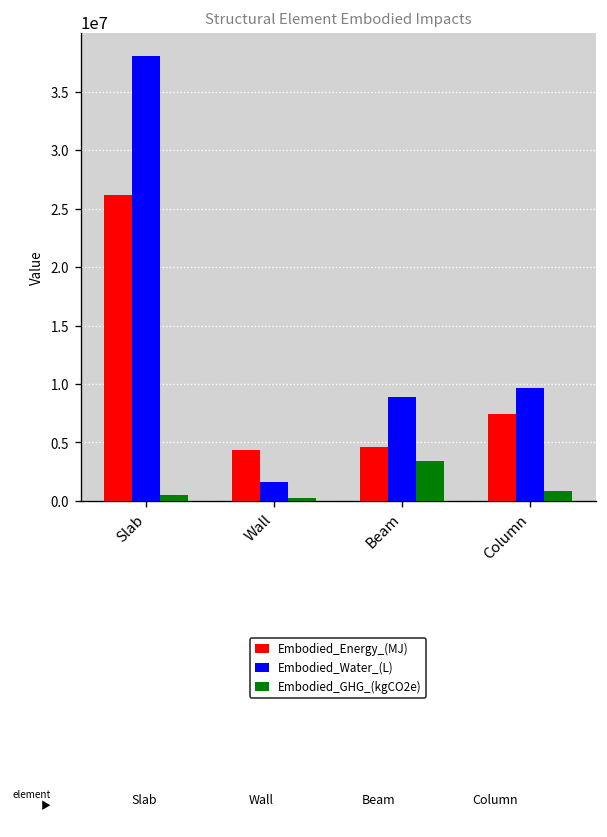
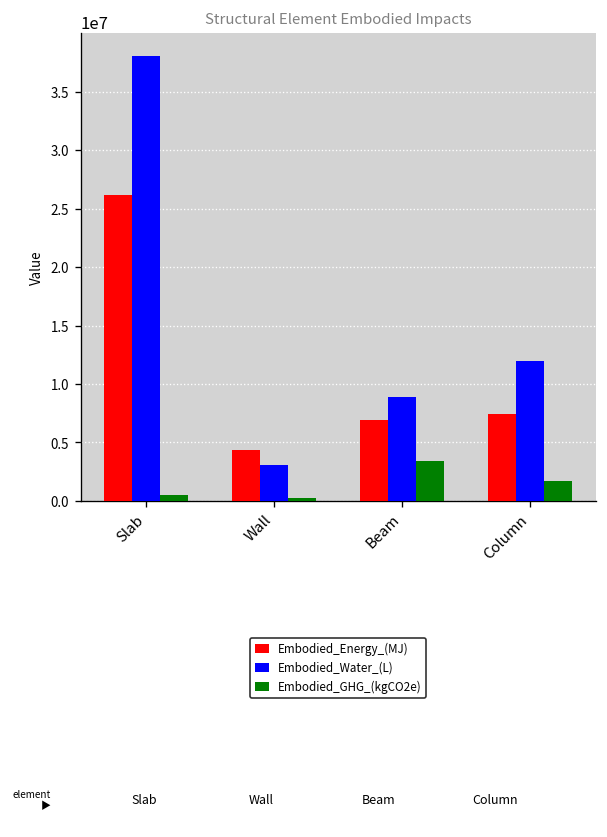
  {
    "Embodied_Energy_(MJ)": {
      "Slab": 26000000,
      "Wall": 4000000,
-     "Beam": 5000000,
+     "Beam": 7000000,
      "Column": 7000000
    },
    "Embodied_Water_(L)": {
      "Slab": 38000000,
-     "Wall": 2000000,
+     "Wall": 3000000,
      "Beam": 9000000,
-     "Column": 10000000
+     "Column": 12000000
    },
    "Embodied_GHG_(kgCO2e)": {
      "Slab": 0,
      "Beam": 3000000,
-     "Column": 1000000
+     "Column": 2000000
    }
  }
